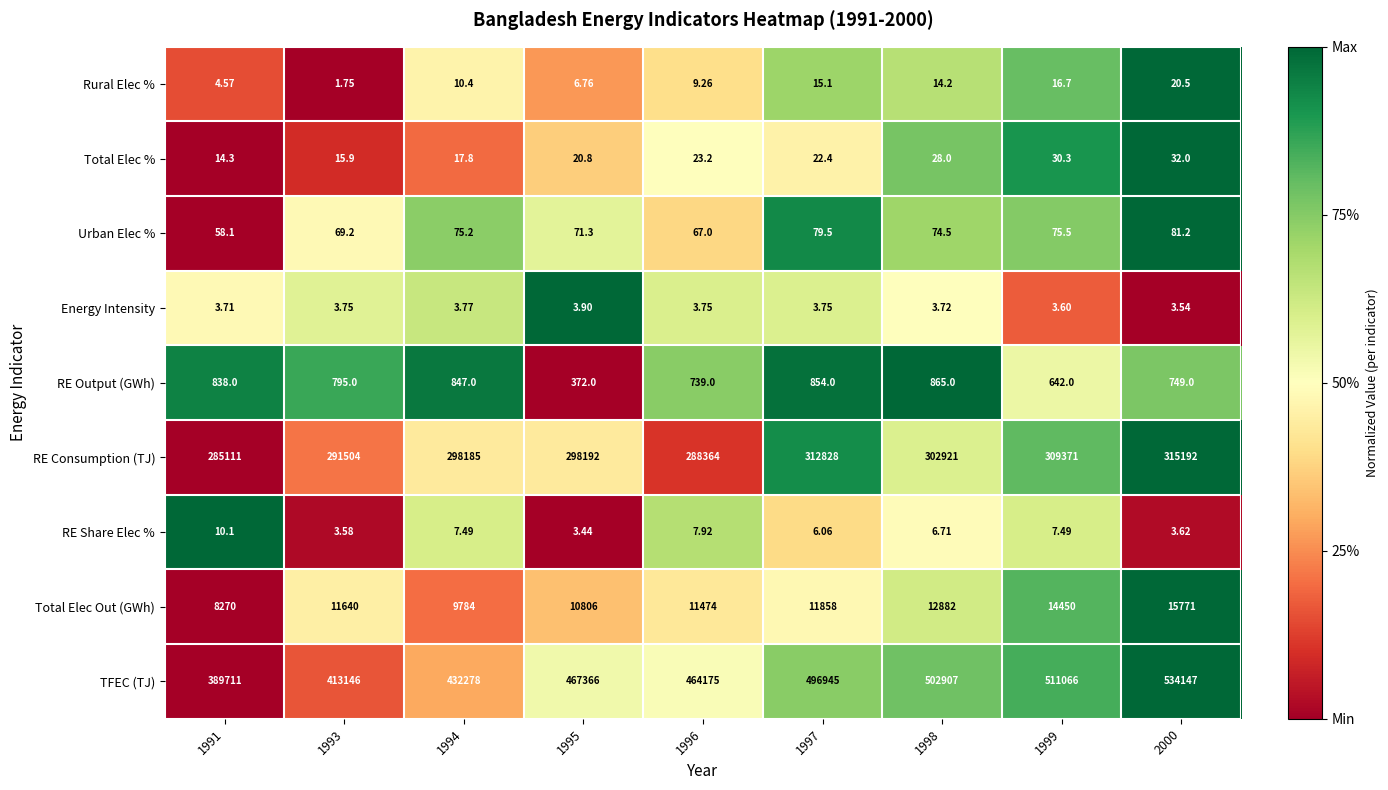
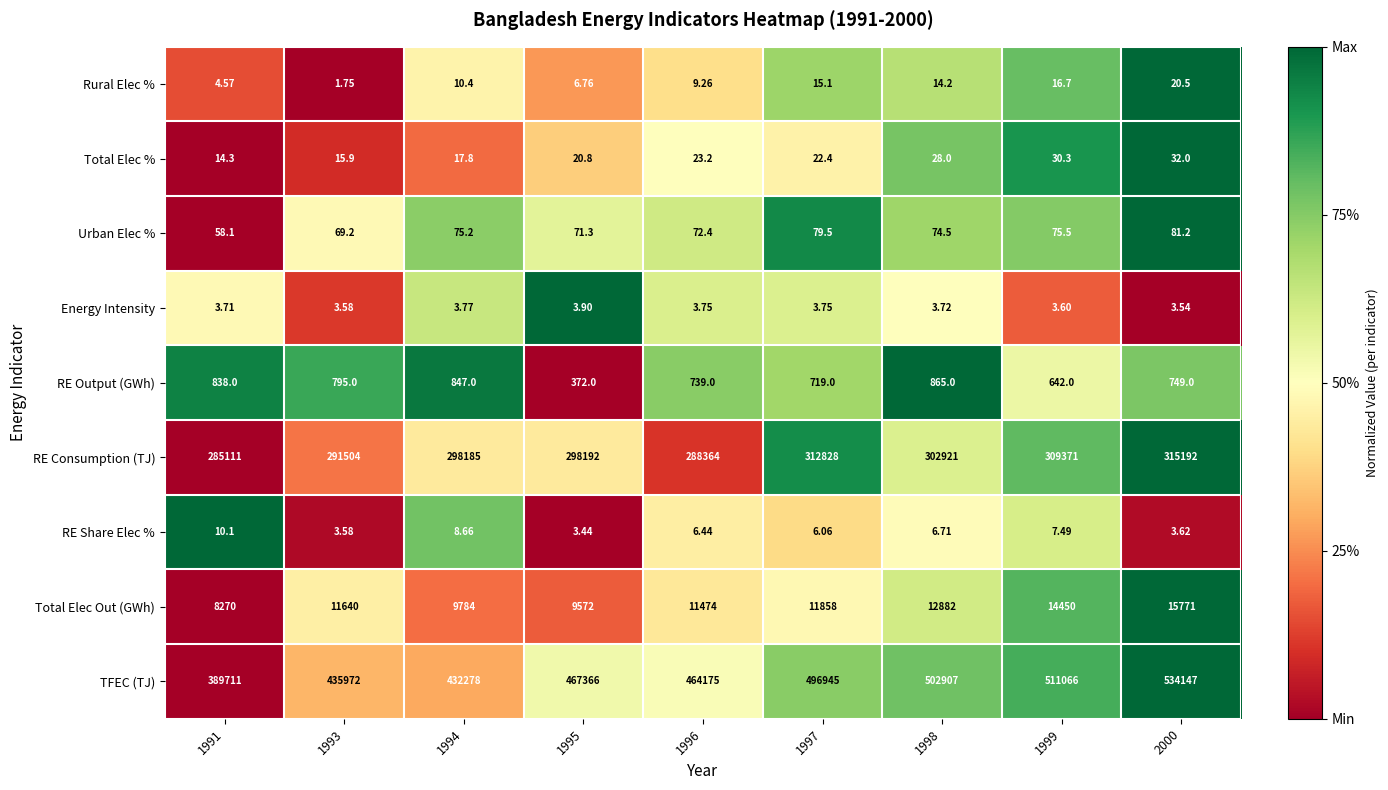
  {
    "Rural Elec %": {
      "1991": 4.57,
      "1993": 1.75,
      "1994": 10.4,
      "1995": 6.76,
      "1996": 9.26,
      "1997": 15.1,
      "1998": 14.2,
      "1999": 16.7,
      "2000": 20.5
    },
    "Total Elec %": {
      "1991": 14.3,
      "1993": 15.9,
      "1994": 17.8,
      "1995": 20.8,
      "1996": 23.2,
      "1997": 22.4,
      "1998": 28.0,
      "1999": 30.3,
      "2000": 32.0
    },
    "Urban Elec %": {
      "1991": 58.1,
      "1993": 69.2,
      "1994": 75.2,
      "1995": 71.3,
-     "1996": 67.0,
+     "1996": 72.4,
      "1997": 79.5,
      "1998": 74.5,
      "1999": 75.5,
      "2000": 81.2
    },
    "Energy Intensity": {
      "1991": 3.71,
-     "1993": 3.75,
+     "1993": 3.58,
      "1994": 3.77,
      "1995": 3.90,
      "1996": 3.75,
      "1997": 3.75,
      "1998": 3.72,
      "1999": 3.60,
      "2000": 3.54
    },
    "RE Output (GWh)": {
      "1991": 838.0,
      "1993": 795.0,
      "1994": 847.0,
      "1995": 372.0,
      "1996": 739.0,
-     "1997": 854.0,
+     "1997": 719.0,
      "1998": 865.0,
      "1999": 642.0,
      "2000": 749.0
    },
    "RE Consumption (TJ)": {
      "1991": 285111,
      "1993": 291504,
      "1994": 298185,
      "1995": 298192,
      "1996": 288364,
      "1997": 312828,
      "1998": 302921,
      "1999": 309371,
      "2000": 315192
    },
    "RE Share Elec %": {
      "1991": 10.1,
      "1993": 3.58,
-     "1994": 7.49,
+     "1994": 8.66,
      "1995": 3.44,
-     "1996": 7.92,
+     "1996": 6.44,
      "1997": 6.06,
      "1998": 6.71,
      "1999": 7.49,
      "2000": 3.62
    },
    "Total Elec Out (GWh)": {
      "1991": 8270,
      "1993": 11640,
      "1994": 9784,
-     "1995": 10806,
+     "1995": 9572,
      "1996": 11474,
      "1997": 11858,
      "1998": 12882,
      "1999": 14450,
      "2000": 15771
    },
    "TFEC (TJ)": {
      "1991": 389711,
-     "1993": 413146,
+     "1993": 435972,
      "1994": 432278,
      "1995": 467366,
      "1996": 464175,
      "1997": 496945,
      "1998": 502907,
      "1999": 511066,
      "2000": 534147
    }
  }
